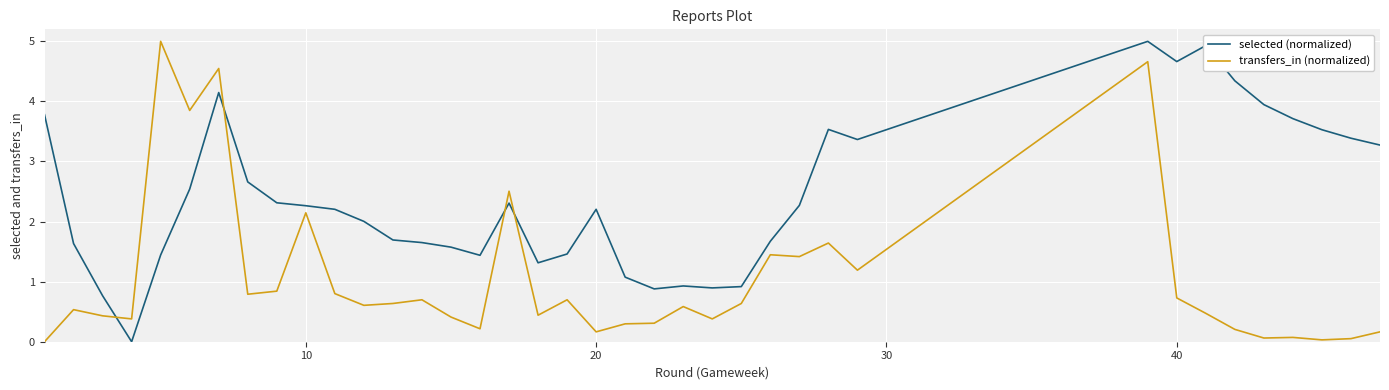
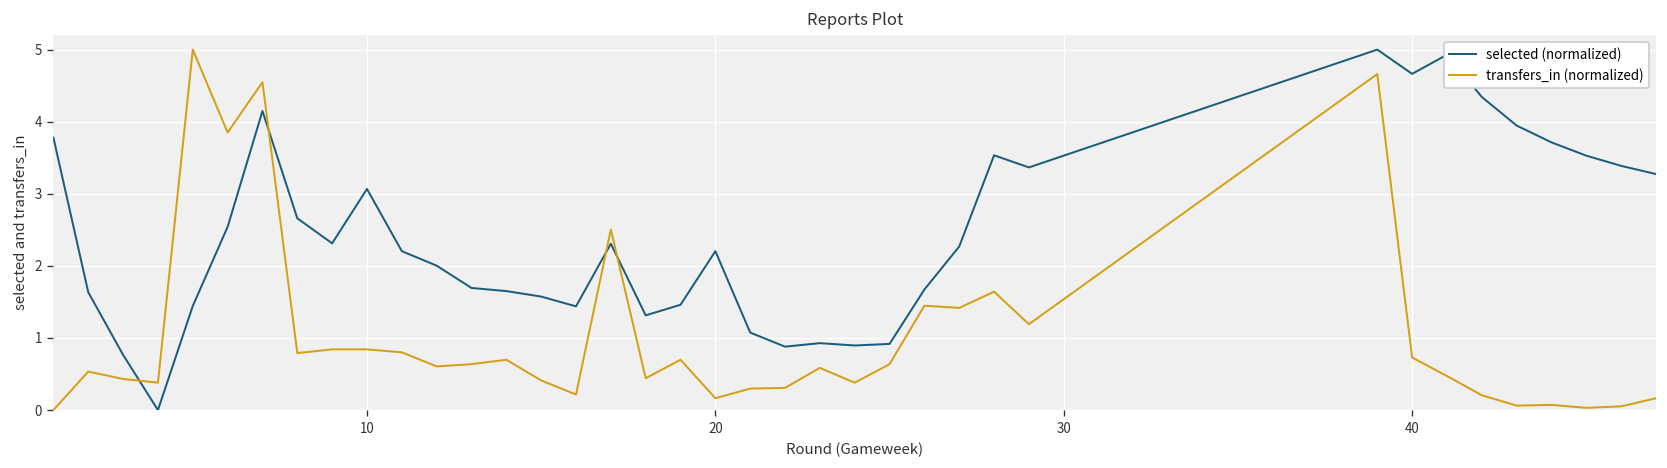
  {
    "selected (normalized)": {
-     "10": 2.3,
+     "10": 3.1,
      "20": 2.2,
      "40": 4.7
    },
    "transfers_in (normalized)": {
-     "10": 2.1,
+     "10": 0.8,
      "20": 0.2,
      "40": 0.7
    }
  }
